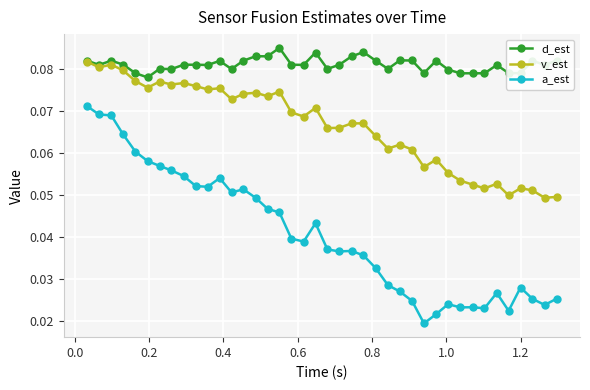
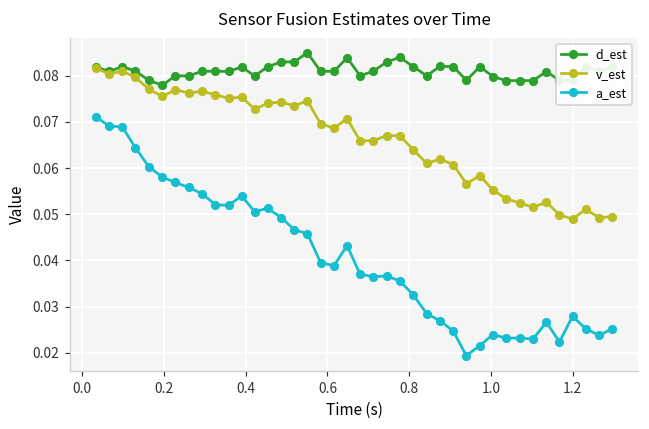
  {
    "v_est": {
-     "1.2": 0.052
+     "1.2": 0.049
    },
    "a_est": {
      "1.2": 0.028
    }
  }
